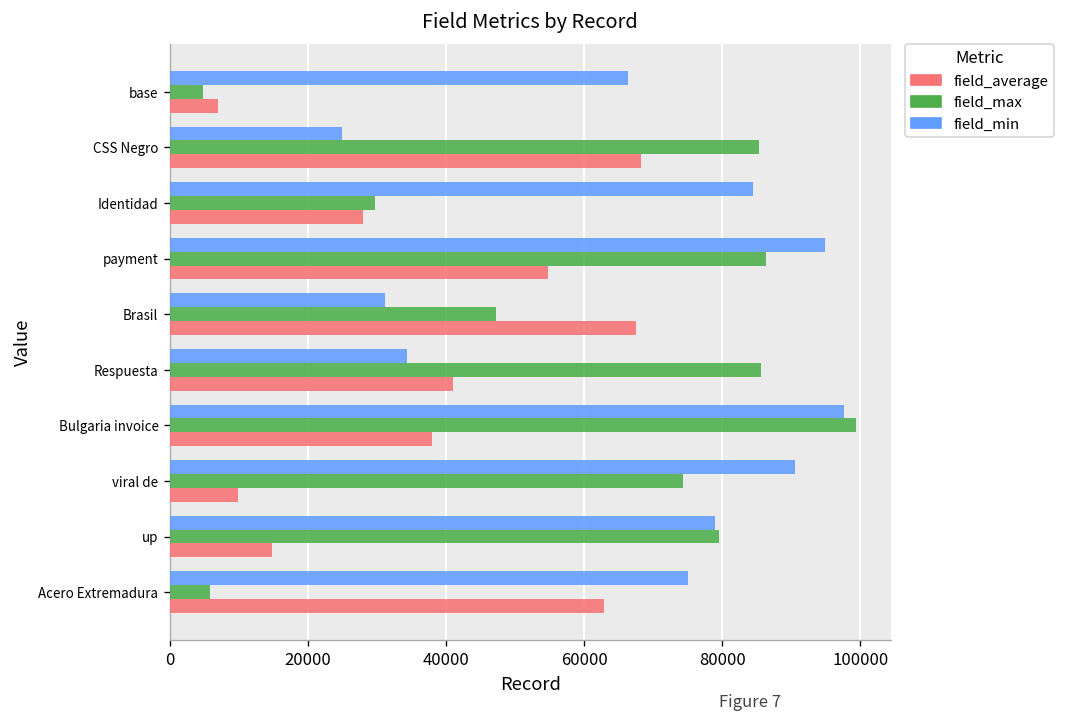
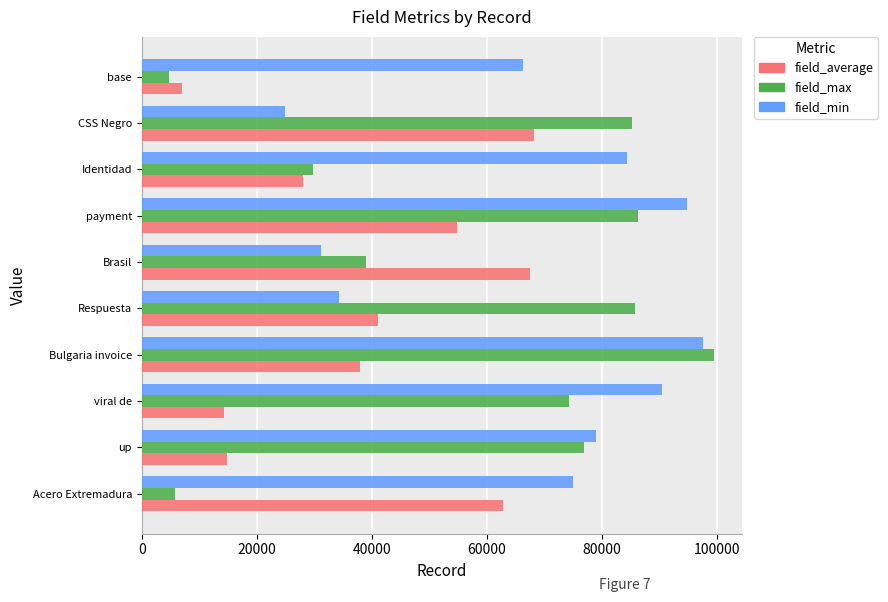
  {
    "field_average": {
      "base": 7000,
      "CSS Negro": 68000,
      "Identidad": 28000,
      "payment": 55000,
      "Brasil": 67000,
      "Respuesta": 41000,
      "Bulgaria invoice": 38000,
-     "viral de": 10000,
+     "viral de": 14000,
      "up": 15000,
      "Acero Extremadura": 63000
    },
    "field_max": {
      "base": 5000,
      "CSS Negro": 85000,
      "Identidad": 30000,
      "payment": 86000,
-     "Brasil": 47000,
+     "Brasil": 39000,
      "Respuesta": 86000,
      "Bulgaria invoice": 99000,
      "viral de": 74000,
-     "up": 79000,
+     "up": 77000,
      "Acero Extremadura": 6000
    },
    "field_min": {
      "base": 66000,
      "CSS Negro": 25000,
      "Identidad": 84000,
      "payment": 95000,
      "Brasil": 31000,
      "Respuesta": 34000,
      "Bulgaria invoice": 98000,
      "viral de": 91000,
      "up": 79000,
      "Acero Extremadura": 75000
    }
  }
